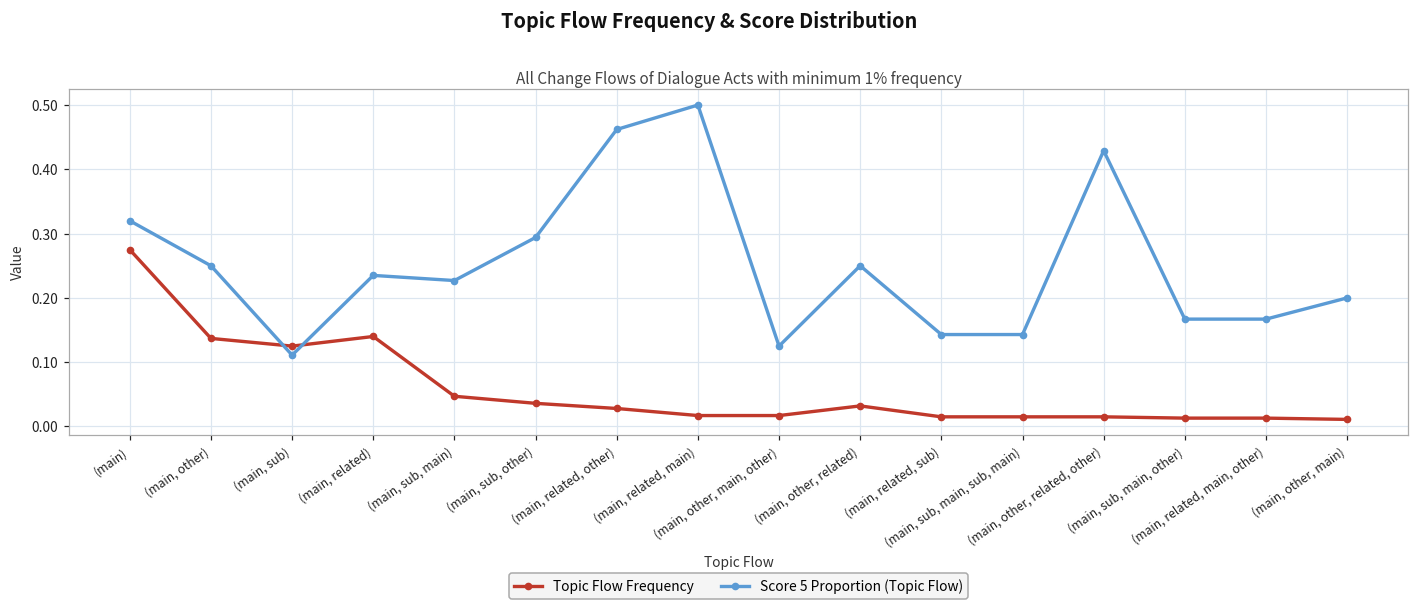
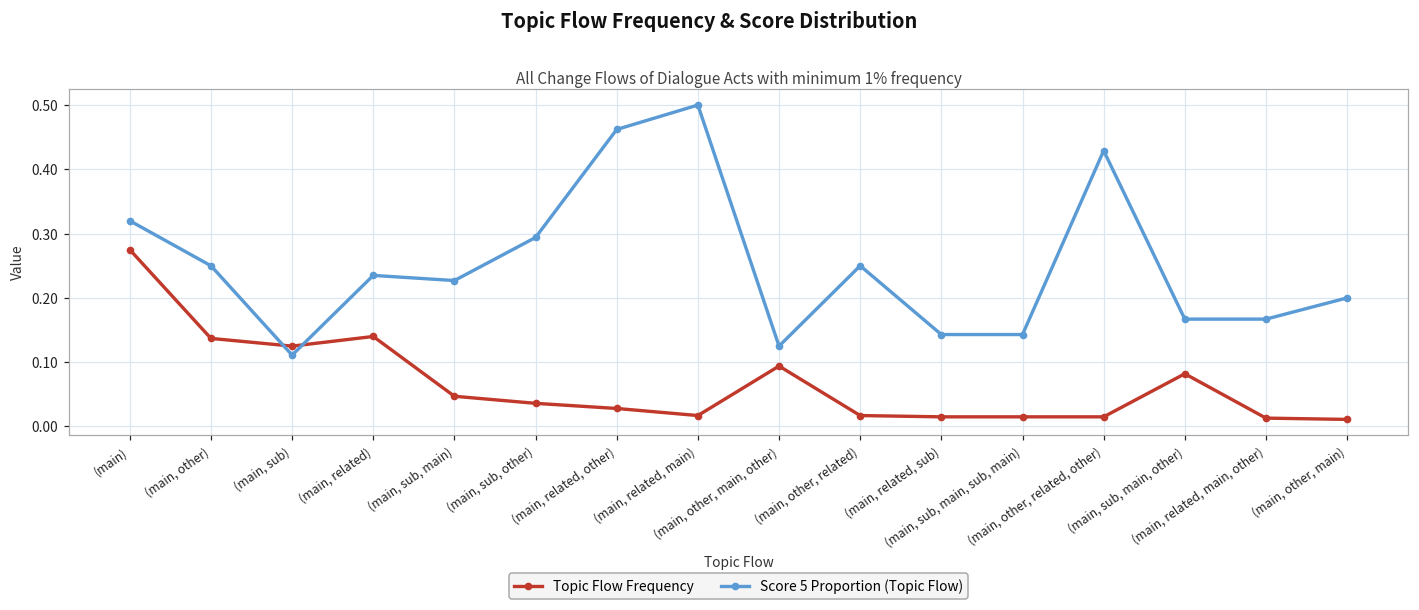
  {
    "Topic Flow Frequency": {
      "(main)": 0.28,
      "(main, other)": 0.14,
      "(main, sub)": 0.13,
      "(main, related)": 0.14,
      "(main, sub, main)": 0.05,
      "(main, sub, other)": 0.04,
      "(main, related, other)": 0.03,
      "(main, related, main)": 0.02,
-     "(main, other, main, other)": 0.02,
-     "(main, other, related)": 0.03,
+     "(main, other, main, other)": 0.09,
+     "(main, other, related)": 0.02,
      "(main, related, sub)": 0.02,
      "(main, sub, main, sub, main)": 0.02,
      "(main, other, related, other)": 0.02,
-     "(main, sub, main, other)": 0.01,
+     "(main, sub, main, other)": 0.08,
      "(main, related, main, other)": 0.01,
      "(main, other, main)": 0.01
    },
    "Score 5 Proportion (Topic Flow)": {
      "(main)": 0.32,
      "(main, other)": 0.25,
      "(main, sub)": 0.11,
      "(main, related)": 0.24,
      "(main, sub, main)": 0.23,
      "(main, sub, other)": 0.29,
      "(main, related, other)": 0.46,
      "(main, related, main)": 0.50,
      "(main, other, main, other)": 0.13,
      "(main, other, related)": 0.25,
      "(main, related, sub)": 0.14,
      "(main, sub, main, sub, main)": 0.14,
      "(main, other, related, other)": 0.43,
      "(main, sub, main, other)": 0.17,
      "(main, related, main, other)": 0.17,
      "(main, other, main)": 0.20
    }
  }
